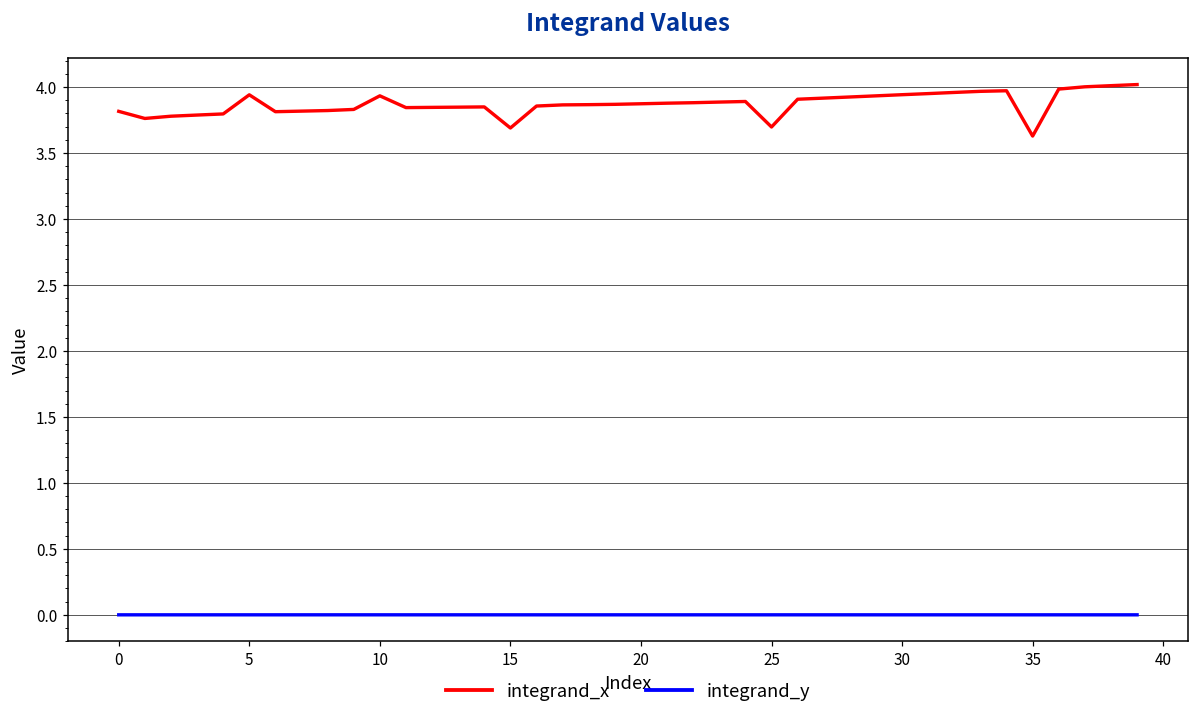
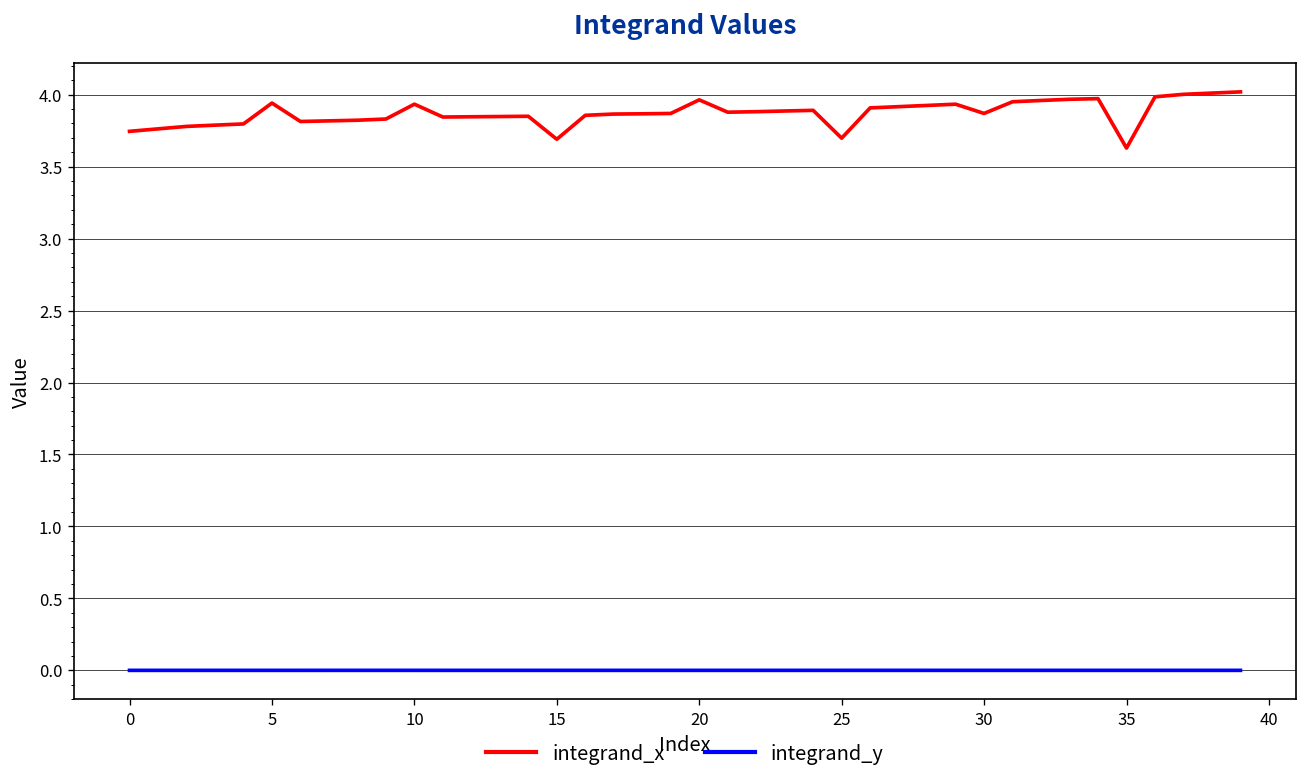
  {
    "integrand_x": {
-     "0": 3.82,
+     "0": 3.75,
      "5": 3.94,
      "10": 3.93,
      "15": 3.69,
-     "20": 3.87,
+     "20": 3.96,
      "25": 3.70,
-     "30": 3.94,
+     "30": 3.87,
      "35": 3.63
    },
    "integrand_y": {
      "0": 0.00,
      "5": 0.00,
      "10": 0.00,
      "15": 0.00,
      "20": 0.00,
      "25": 0.00,
      "30": 0.00,
      "35": 0.00
    }
  }
